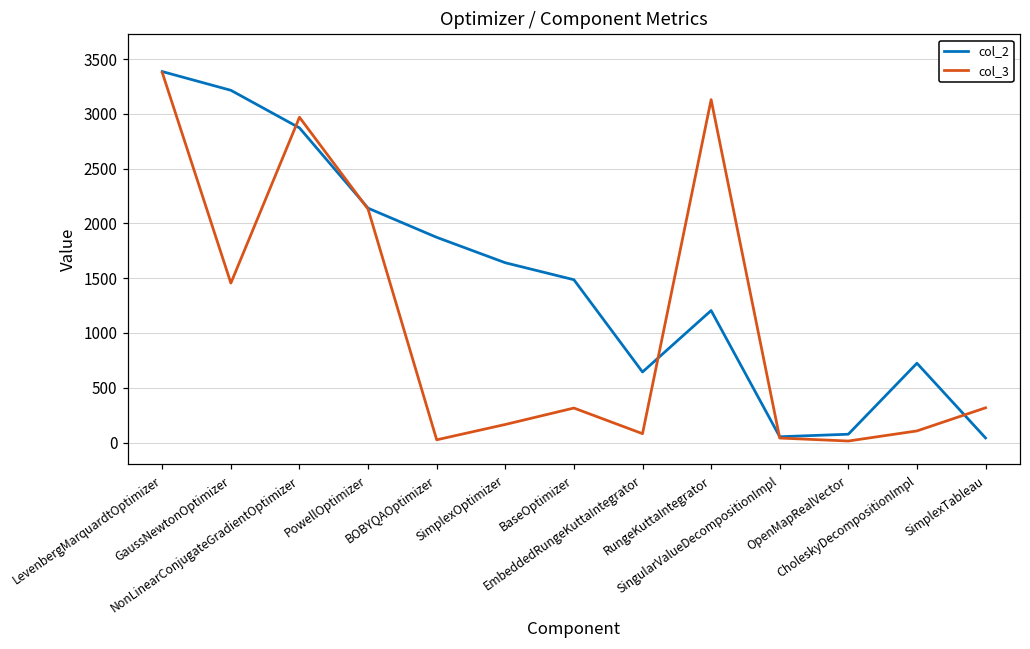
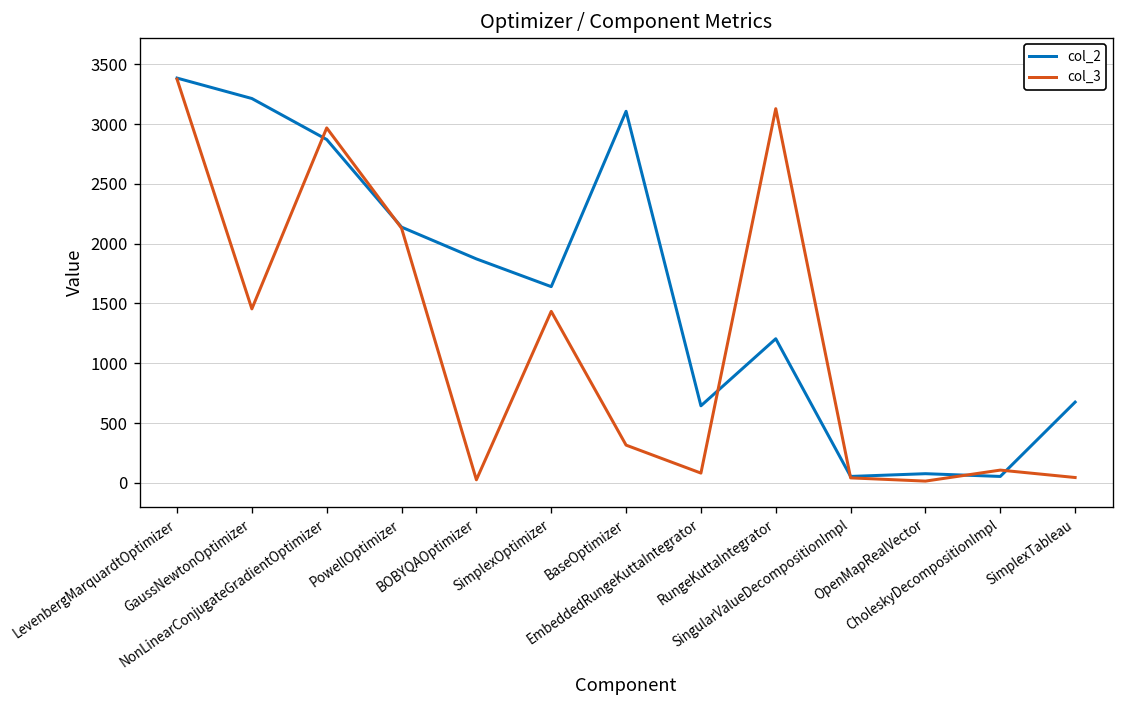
  {
    "col_2": {
      "GaussNewtonOptimizer": 3200,
      "NonLinearConjugateGradientOptimizer": 2900,
      "BOBYQAOptimizer": 1900,
      "SimplexOptimizer": 1600,
-     "BaseOptimizer": 1500,
+     "BaseOptimizer": 3100,
      "EmbeddedRungeKuttaIntegrator": 600,
      "RungeKuttaIntegrator": 1200,
      "OpenMapRealVector": 100,
-     "CholeskyDecompositionImpl": 700,
-     "SimplexTableau": 0
+     "CholeskyDecompositionImpl": 100,
+     "SimplexTableau": 700
    },
    "col_3": {
      "GaussNewtonOptimizer": 1500,
      "NonLinearConjugateGradientOptimizer": 3000,
      "BOBYQAOptimizer": 0,
-     "SimplexOptimizer": 200,
+     "SimplexOptimizer": 1400,
      "BaseOptimizer": 300,
      "EmbeddedRungeKuttaIntegrator": 100,
      "RungeKuttaIntegrator": 3100,
      "OpenMapRealVector": 0,
      "CholeskyDecompositionImpl": 100,
-     "SimplexTableau": 300
+     "SimplexTableau": 0
    }
  }
